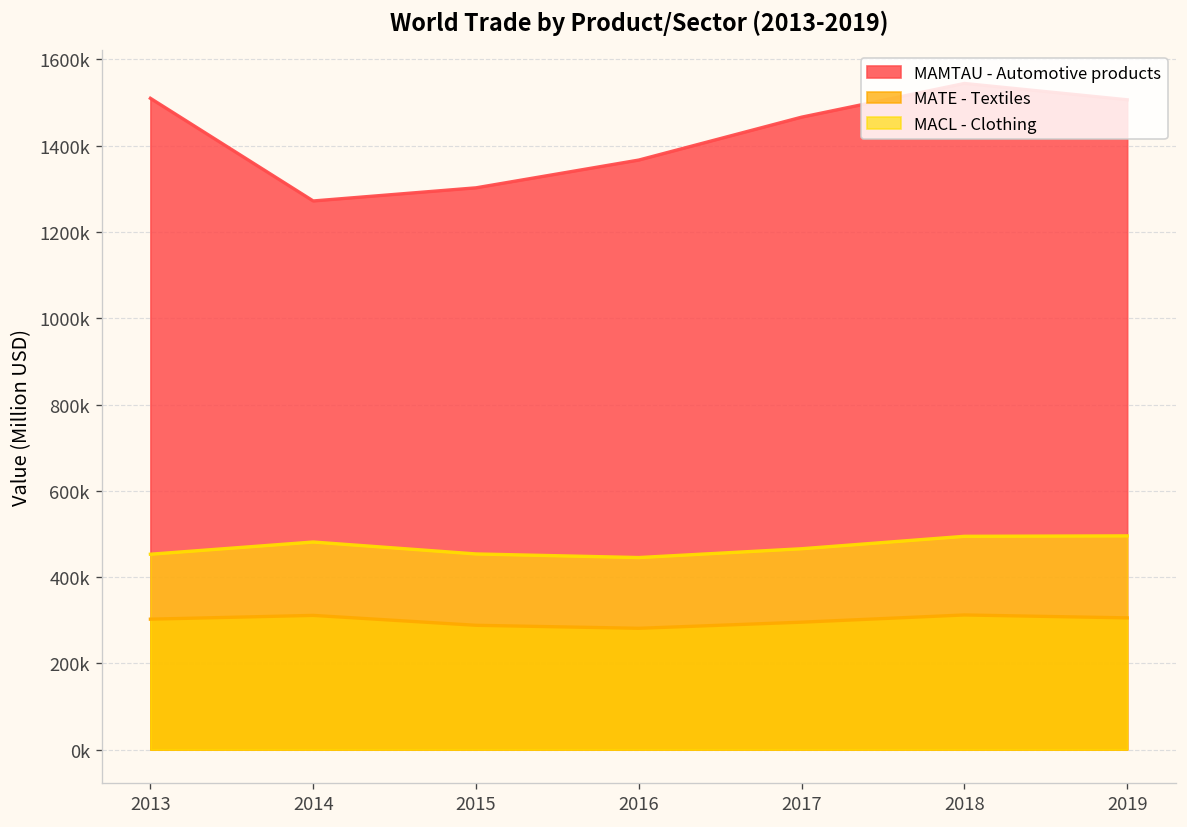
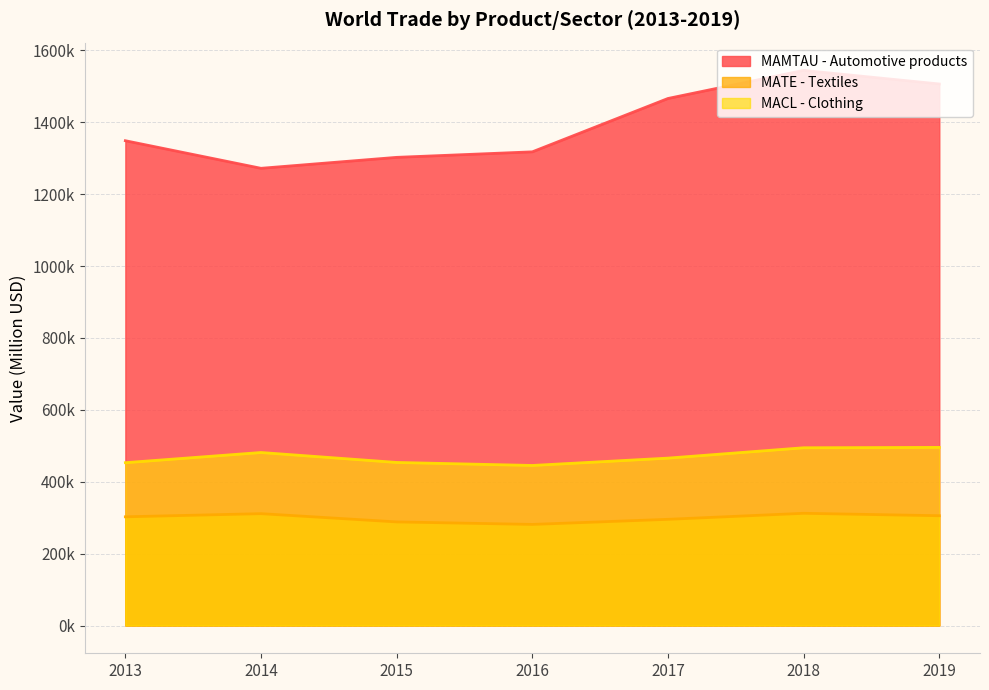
  {
    "MAMTAU - Automotive products": {
-     "2013": 1510000,
+     "2013": 1350000,
      "2014": 1270000,
      "2015": 1300000,
-     "2016": 1370000,
+     "2016": 1320000,
      "2017": 1470000
    }
  }
